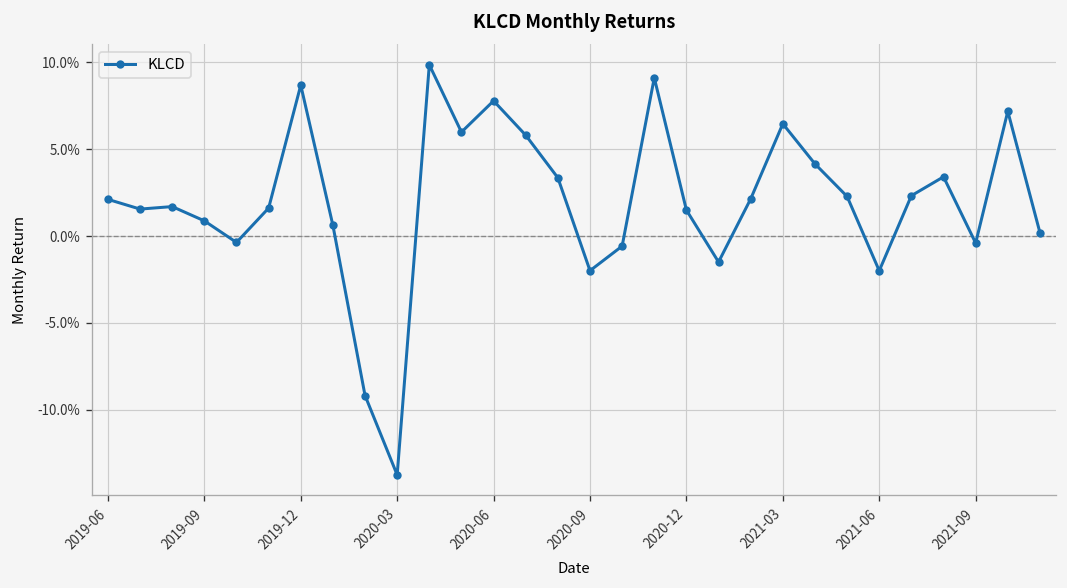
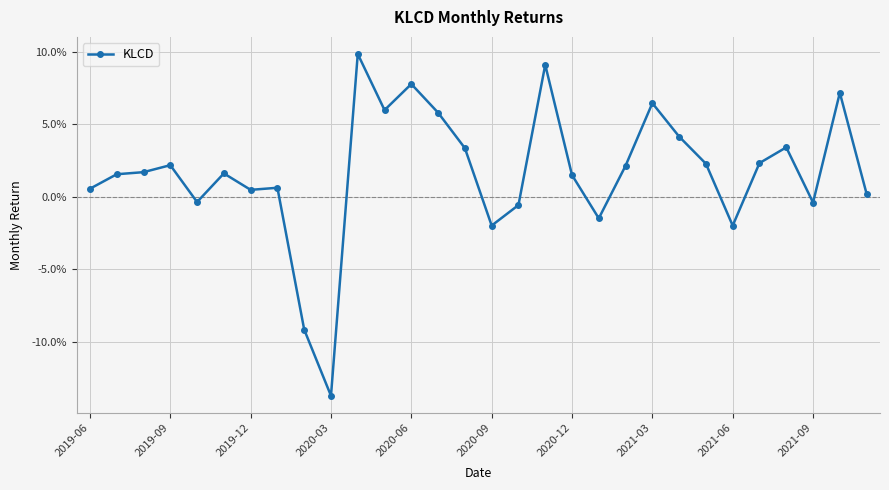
  {
-   "2019-06": "2.1%",
-   "2019-09": "0.9%",
-   "2019-12": "8.7%",
+   "2019-06": "0.6%",
+   "2019-09": "2.2%",
+   "2019-12": "0.5%",
    "2020-03": "-13.7%",
    "2020-06": "7.8%",
    "2020-09": "-2.0%",
    "2020-12": "1.5%",
    "2021-03": "6.5%",
    "2021-06": "-2.0%",
    "2021-09": "-0.4%"
  }
